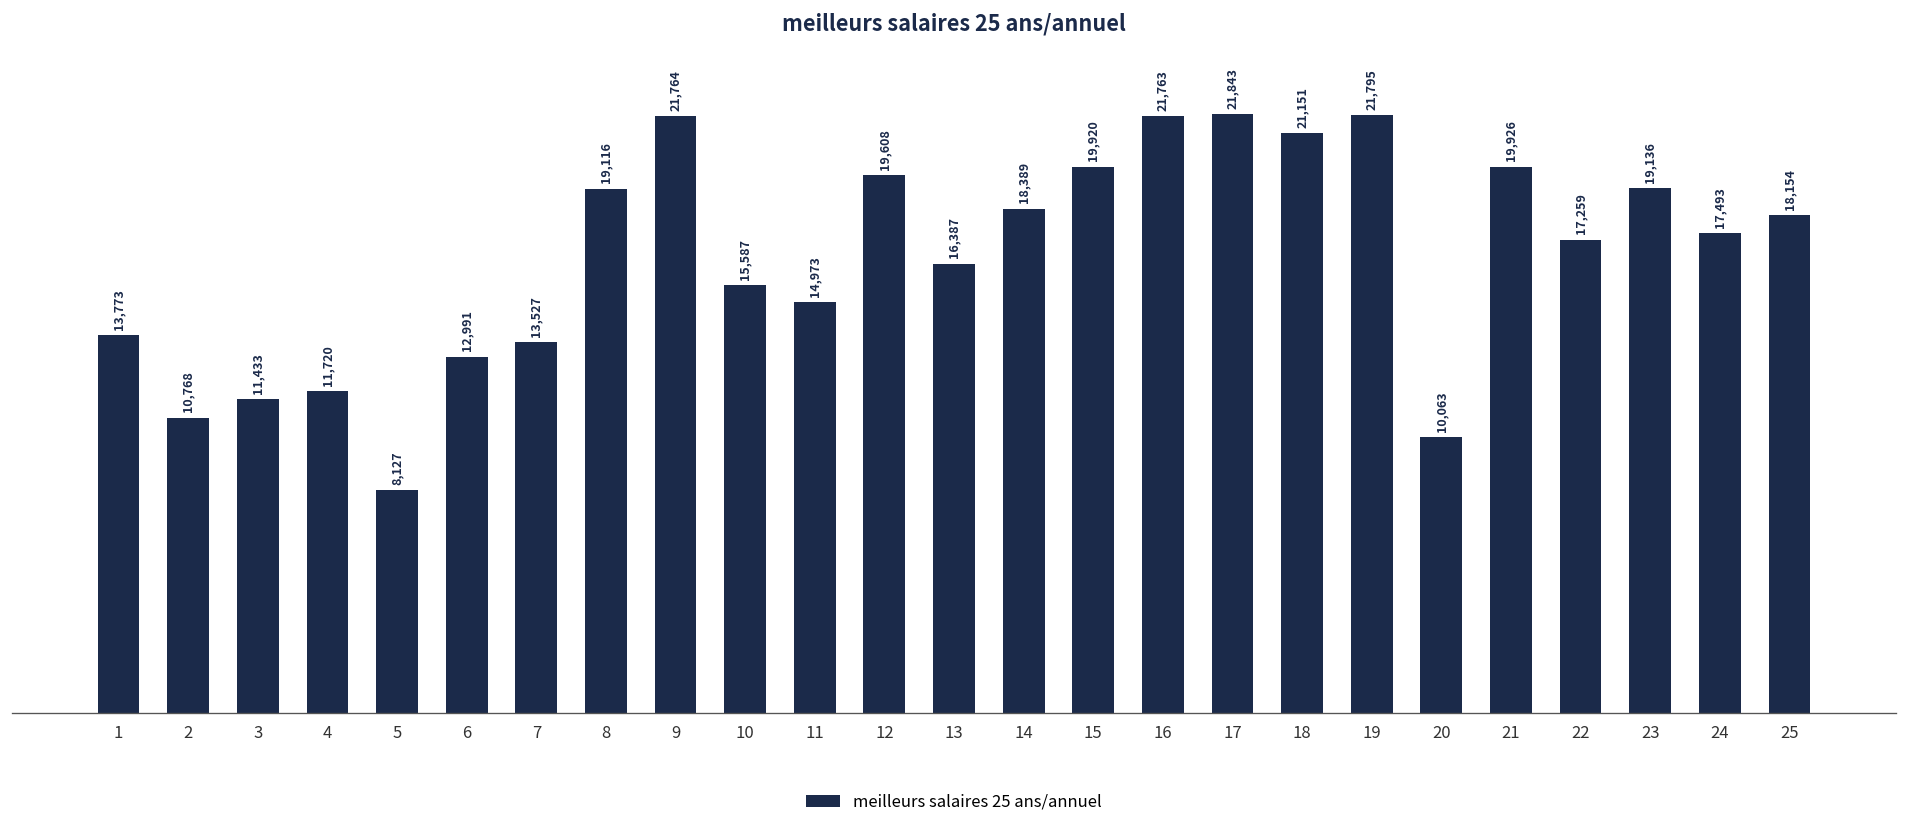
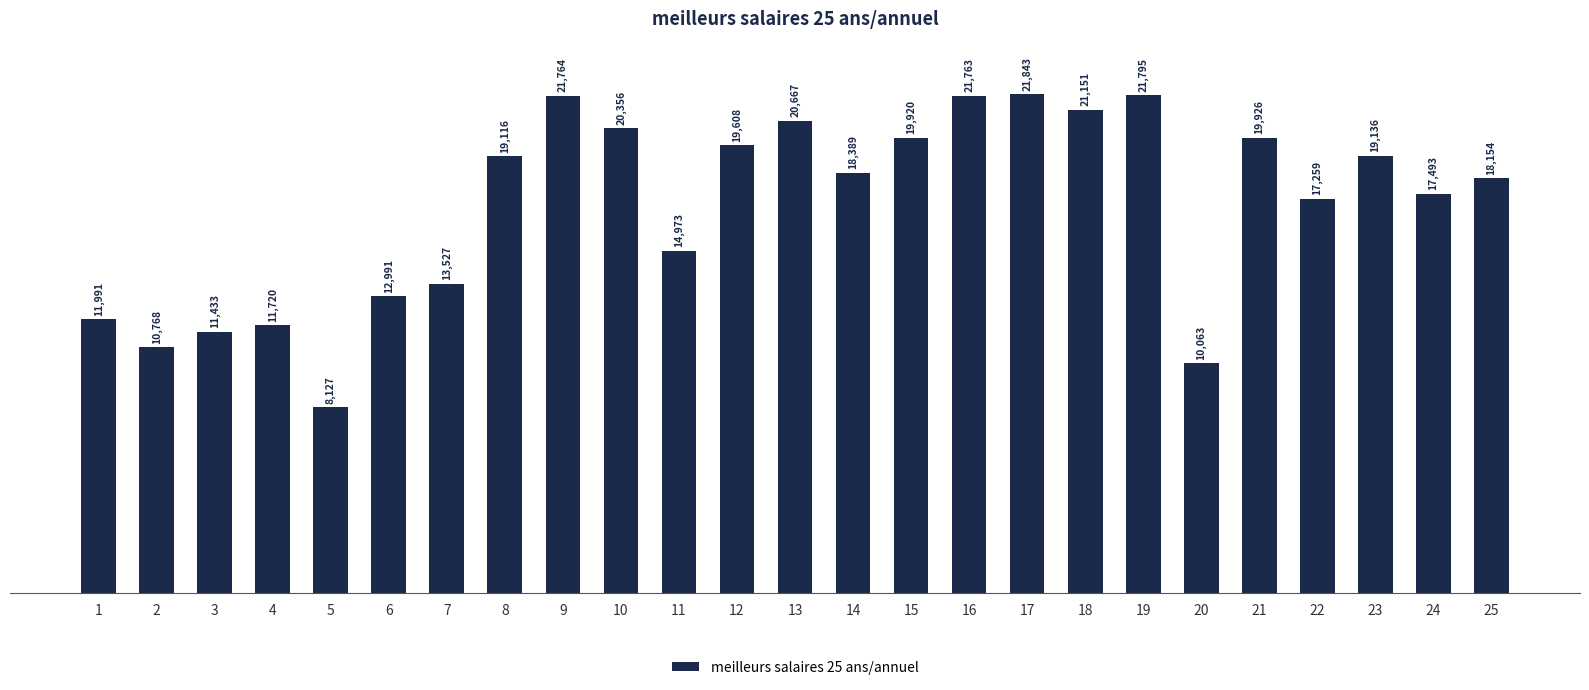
  {
-   "1": "13,773",
+   "1": "11,991",
    "2": "10,768",
    "3": "11,433",
    "4": "11,720",
    "5": "8,127",
    "6": "12,991",
    "7": "13,527",
    "8": "19,116",
    "9": "21,764",
-   "10": "15,587",
+   "10": "20,356",
    "11": "14,973",
    "12": "19,608",
-   "13": "16,387",
+   "13": "20,667",
    "14": "18,389",
    "15": "19,920",
    "16": "21,763",
    "17": "21,843",
    "18": "21,151",
    "19": "21,795",
    "20": "10,063",
    "21": "19,926",
    "22": "17,259",
    "23": "19,136",
    "24": "17,493",
    "25": "18,154"
  }
